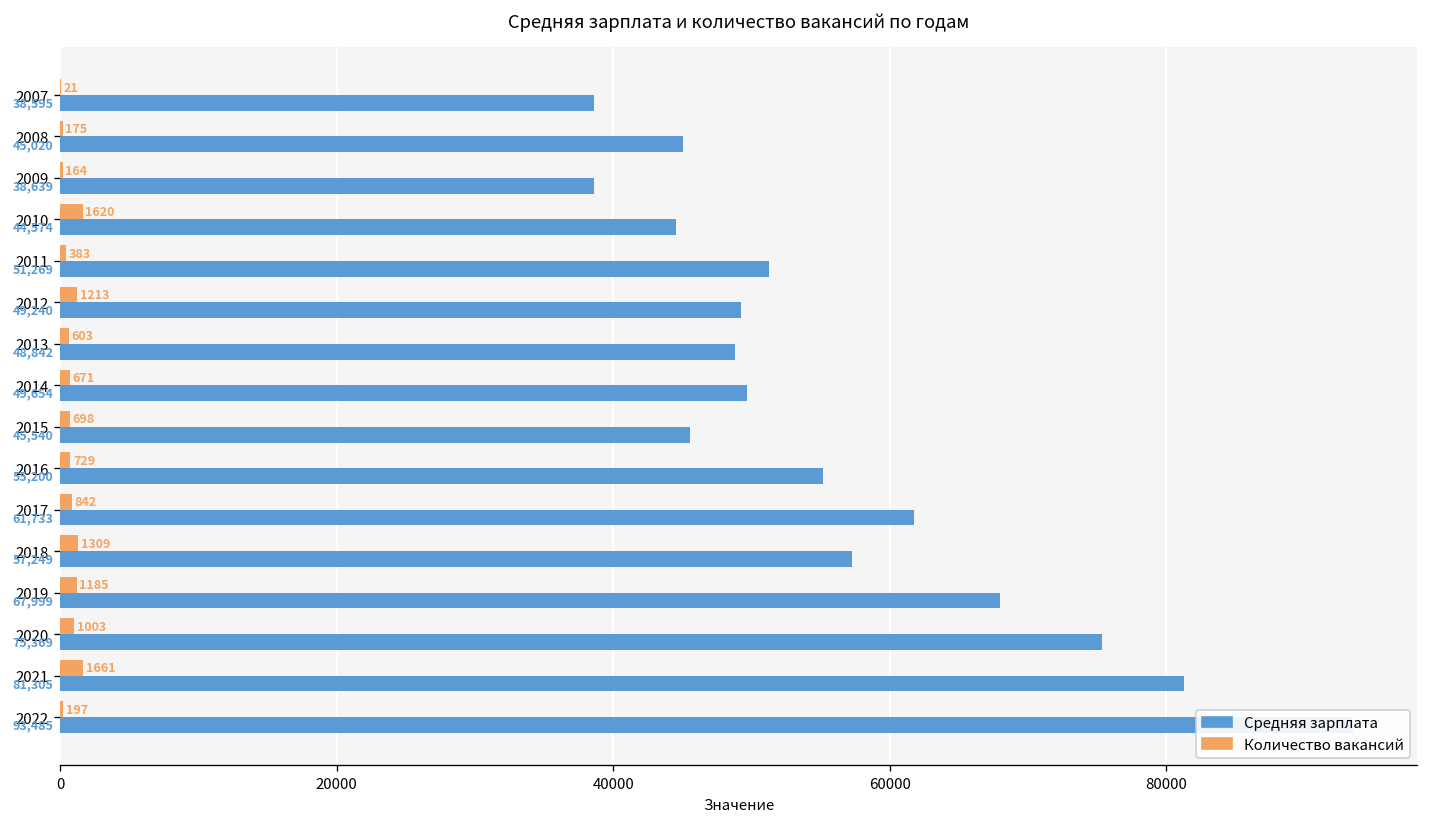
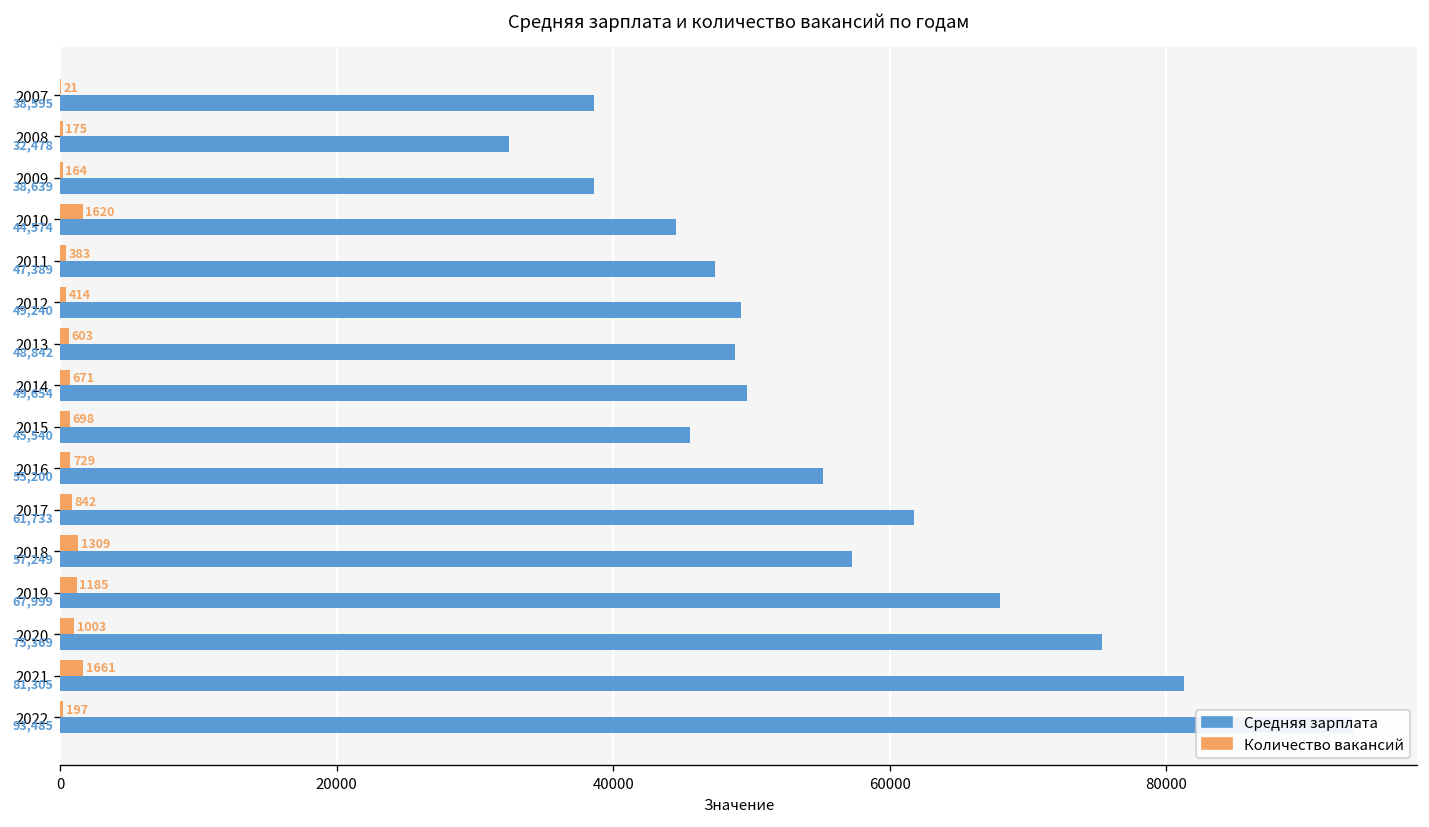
  {
    "Средняя зарплата": {
-     "2008": "45,020",
-     "2011": "51,269"
+     "2008": "32,478",
+     "2011": "47,389"
    },
    "Количество вакансий": {
      "2007": "21",
      "2008": "175",
      "2009": "164",
      "2010": "1620",
      "2011": "383",
-     "2012": "1213",
+     "2012": "414",
      "2013": "603",
      "2014": "671",
      "2015": "698",
      "2016": "729",
      "2017": "842",
      "2018": "1309",
      "2019": "1185",
      "2020": "1003",
      "2021": "1661",
      "2022": "197"
    }
  }
